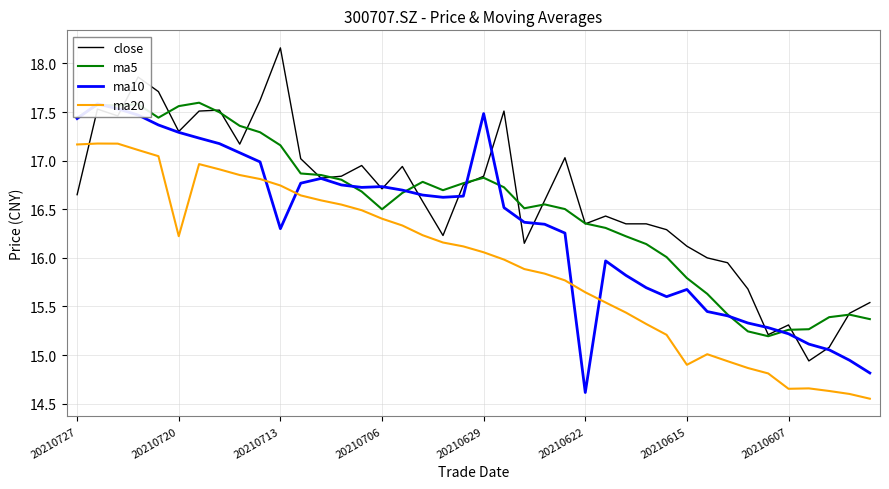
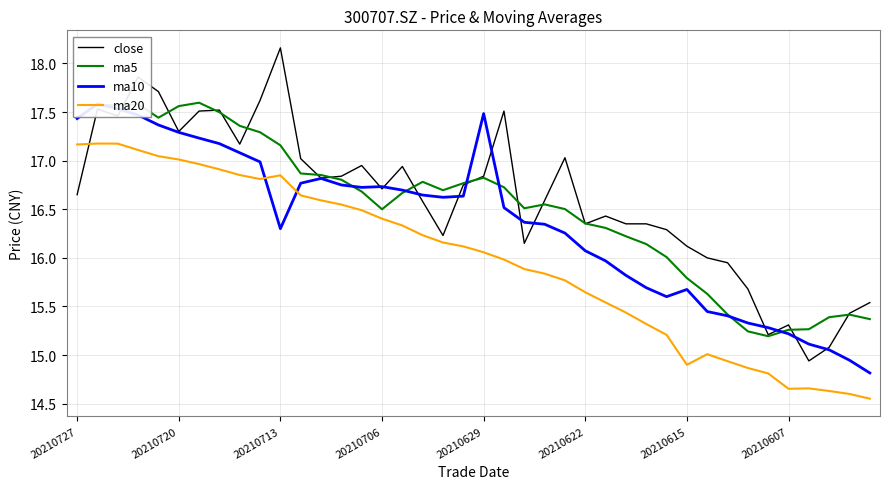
  {
    "close": {
      "20210727": 16.7,
      "20210713": 18.2,
      "20210615": 16.1,
      "20210607": 15.3
    },
    "ma5": {
      "20210720": 17.6,
      "20210713": 17.2,
      "20210706": 16.5,
      "20210615": 15.8,
      "20210607": 15.3
    },
    "ma10": {
      "20210713": 16.3,
      "20210629": 17.5,
-     "20210622": 14.6,
+     "20210622": 16.1,
      "20210615": 15.7,
      "20210607": 15.2
    },
    "ma20": {
      "20210727": 17.2,
-     "20210720": 16.2,
-     "20210713": 16.7,
+     "20210720": 17.0,
+     "20210713": 16.8,
      "20210706": 16.4,
      "20210629": 16.1,
      "20210622": 15.6,
      "20210615": 14.9,
      "20210607": 14.7
    }
  }
